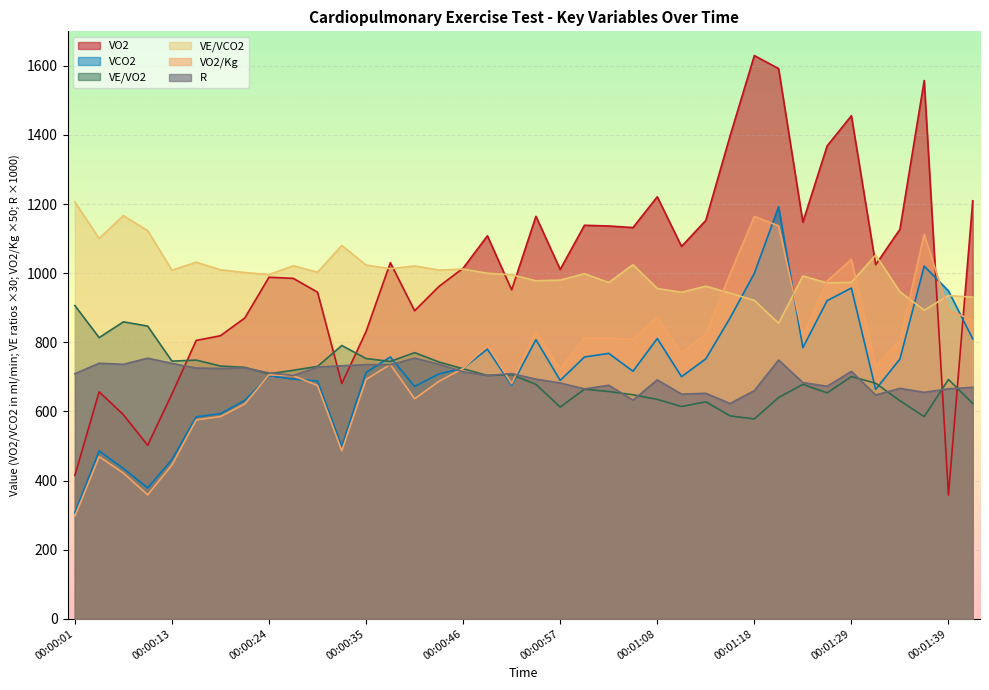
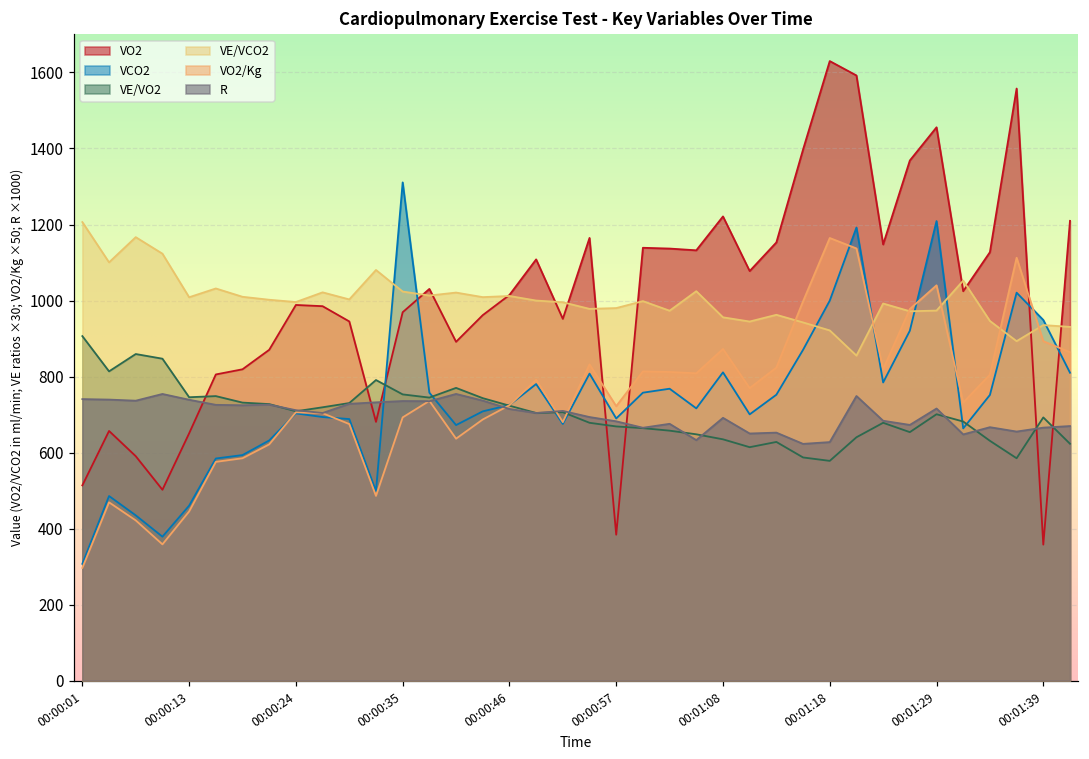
  {
    "VO2": {
-     "00:00:01": 410,
+     "00:00:01": 510,
      "00:00:13": 650,
      "00:00:24": 990,
-     "00:00:35": 830,
-     "00:00:57": 1010,
+     "00:00:35": 970,
+     "00:00:57": 380,
      "00:01:08": 1220,
      "00:01:18": 1630,
      "00:01:29": 1460,
      "00:01:39": 360
    },
    "VCO2": {
      "00:00:01": 310,
      "00:00:13": 460,
-     "00:00:35": 710,
+     "00:00:35": 1310,
      "00:00:57": 690,
      "00:01:08": 810,
      "00:01:18": 1000,
-     "00:01:29": 960,
+     "00:01:29": 1210,
      "00:01:39": 950
    },
    "VE/VO2": {
      "00:00:01": 910,
      "00:00:35": 750,
-     "00:00:57": 610,
+     "00:00:57": 670,
      "00:01:08": 630,
      "00:01:18": 580,
      "00:01:29": 700,
      "00:01:39": 690
    },
    "R": {
-     "00:00:01": 710,
+     "00:00:01": 740,
      "00:00:35": 740,
      "00:00:46": 710,
      "00:00:57": 680,
      "00:01:08": 690,
-     "00:01:18": 660,
+     "00:01:18": 630,
      "00:01:29": 720,
      "00:01:39": 670
    }
  }
